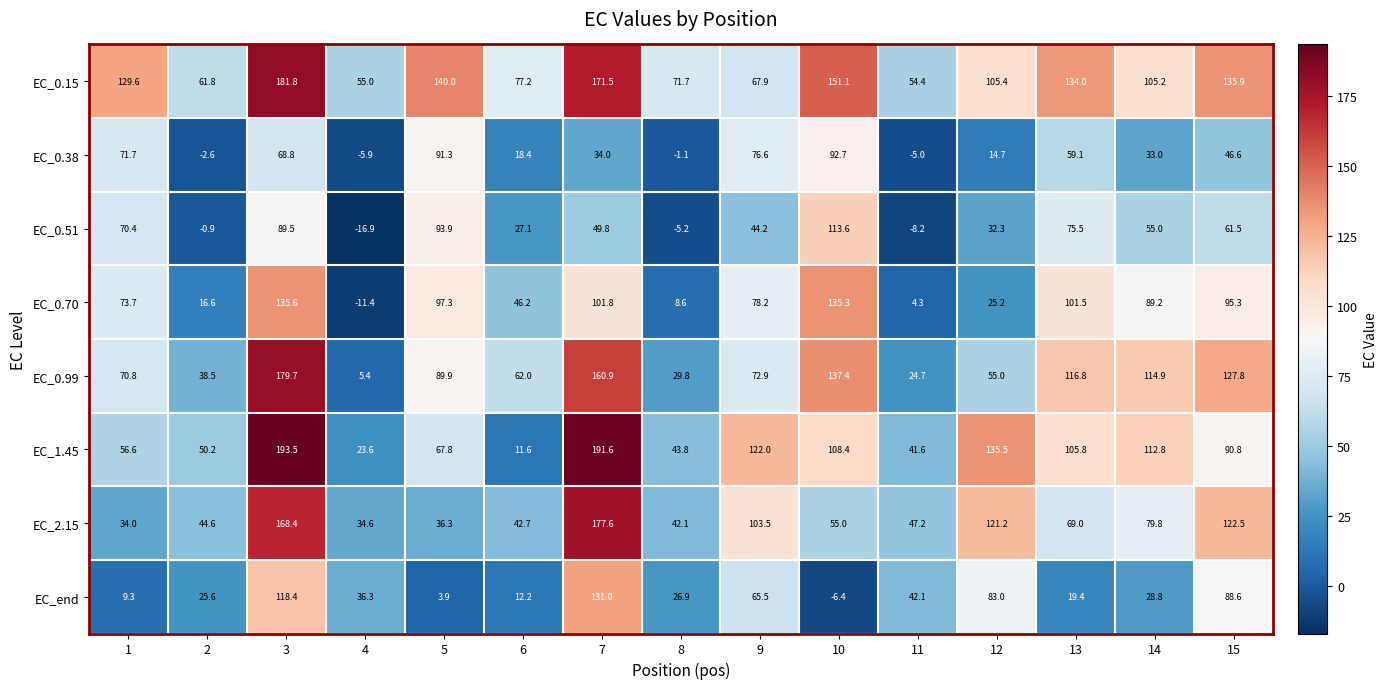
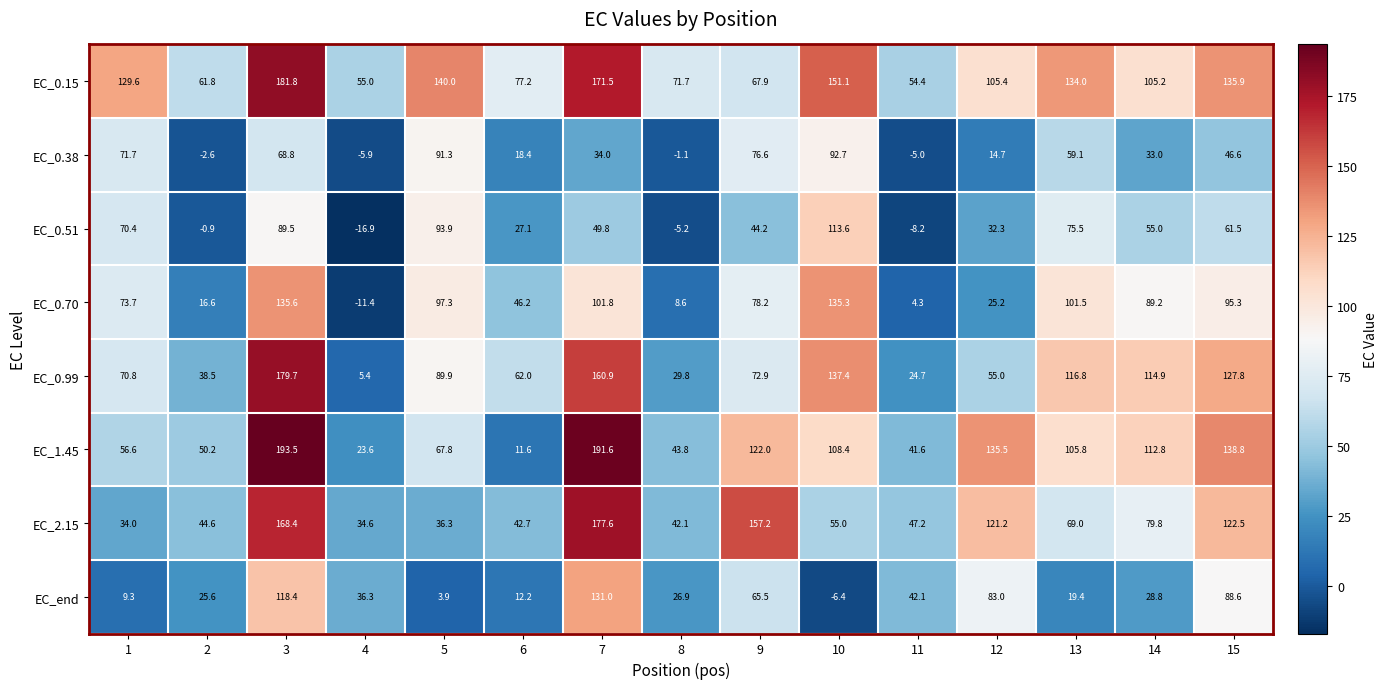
  {
    "EC_0.15": {
      "1": 129.6,
      "2": 61.8,
      "3": 181.8,
      "4": 55.0,
      "5": 140.0,
      "6": 77.2,
      "7": 171.5,
      "8": 71.7,
      "9": 67.9,
      "10": 151.1,
      "11": 54.4,
      "12": 105.4,
      "13": 134.0,
      "14": 105.2,
      "15": 135.9
    },
    "EC_0.38": {
      "1": 71.7,
      "2": -2.6,
      "3": 68.8,
      "4": -5.9,
      "5": 91.3,
      "6": 18.4,
      "7": 34.0,
      "8": -1.1,
      "9": 76.6,
      "10": 92.7,
      "11": -5.0,
      "12": 14.7,
      "13": 59.1,
      "14": 33.0,
      "15": 46.6
    },
    "EC_0.51": {
      "1": 70.4,
      "2": -0.9,
      "3": 89.5,
      "4": -16.9,
      "5": 93.9,
      "6": 27.1,
      "7": 49.8,
      "8": -5.2,
      "9": 44.2,
      "10": 113.6,
      "11": -8.2,
      "12": 32.3,
      "13": 75.5,
      "14": 55.0,
      "15": 61.5
    },
    "EC_0.70": {
      "1": 73.7,
      "2": 16.6,
      "3": 135.6,
      "4": -11.4,
      "5": 97.3,
      "6": 46.2,
      "7": 101.8,
      "8": 8.6,
      "9": 78.2,
      "10": 135.3,
      "11": 4.3,
      "12": 25.2,
      "13": 101.5,
      "14": 89.2,
      "15": 95.3
    },
    "EC_0.99": {
      "1": 70.8,
      "2": 38.5,
      "3": 179.7,
      "4": 5.4,
      "5": 89.9,
      "6": 62.0,
      "7": 160.9,
      "8": 29.8,
      "9": 72.9,
      "10": 137.4,
      "11": 24.7,
      "12": 55.0,
      "13": 116.8,
      "14": 114.9,
      "15": 127.8
    },
    "EC_1.45": {
      "1": 56.6,
      "2": 50.2,
      "3": 193.5,
      "4": 23.6,
      "5": 67.8,
      "6": 11.6,
      "7": 191.6,
      "8": 43.8,
      "9": 122.0,
      "10": 108.4,
      "11": 41.6,
      "12": 135.5,
      "13": 105.8,
      "14": 112.8,
-     "15": 90.8
+     "15": 138.8
    },
    "EC_2.15": {
      "1": 34.0,
      "2": 44.6,
      "3": 168.4,
      "4": 34.6,
      "5": 36.3,
      "6": 42.7,
      "7": 177.6,
      "8": 42.1,
-     "9": 103.5,
+     "9": 157.2,
      "10": 55.0,
      "11": 47.2,
      "12": 121.2,
      "13": 69.0,
      "14": 79.8,
      "15": 122.5
    },
    "EC_end": {
      "1": 9.3,
      "2": 25.6,
      "3": 118.4,
      "4": 36.3,
      "5": 3.9,
      "6": 12.2,
      "7": 131.0,
      "8": 26.9,
      "9": 65.5,
      "10": -6.4,
      "11": 42.1,
      "12": 83.0,
      "13": 19.4,
      "14": 28.8,
      "15": 88.6
    }
  }
